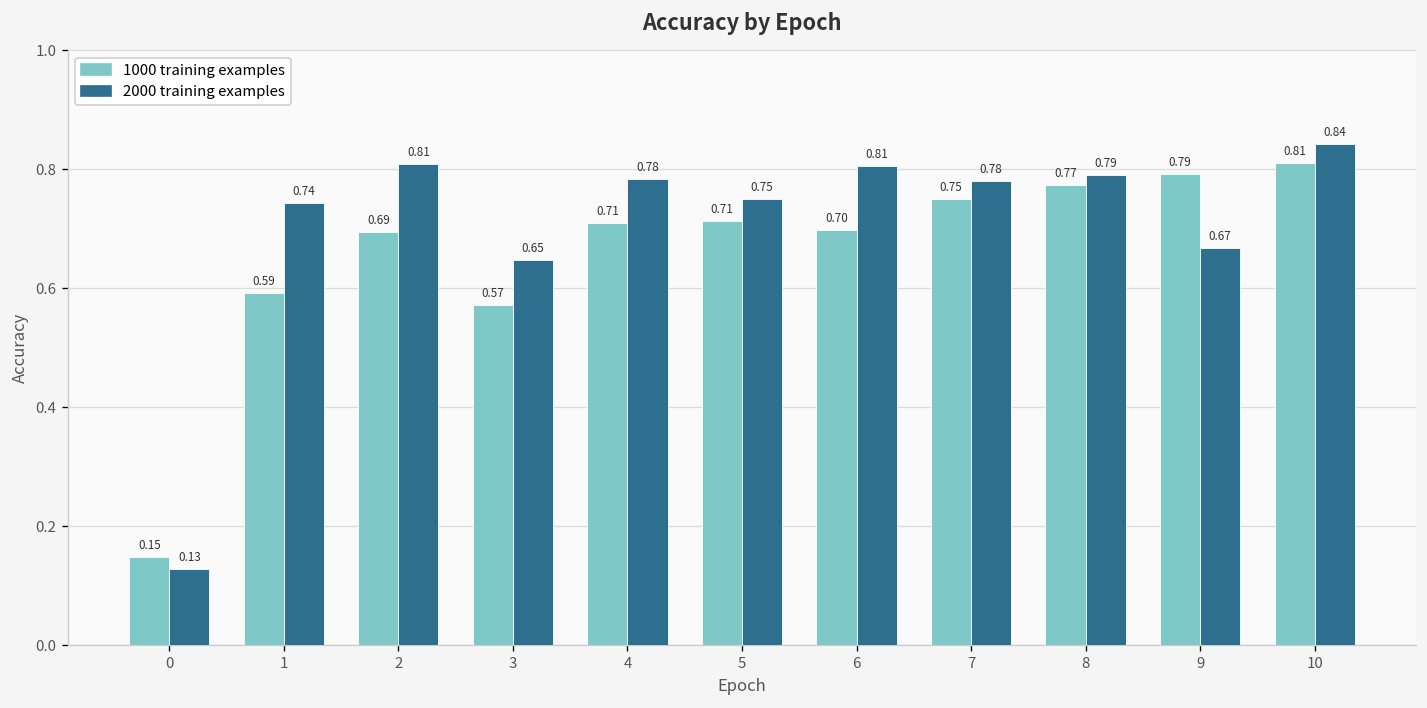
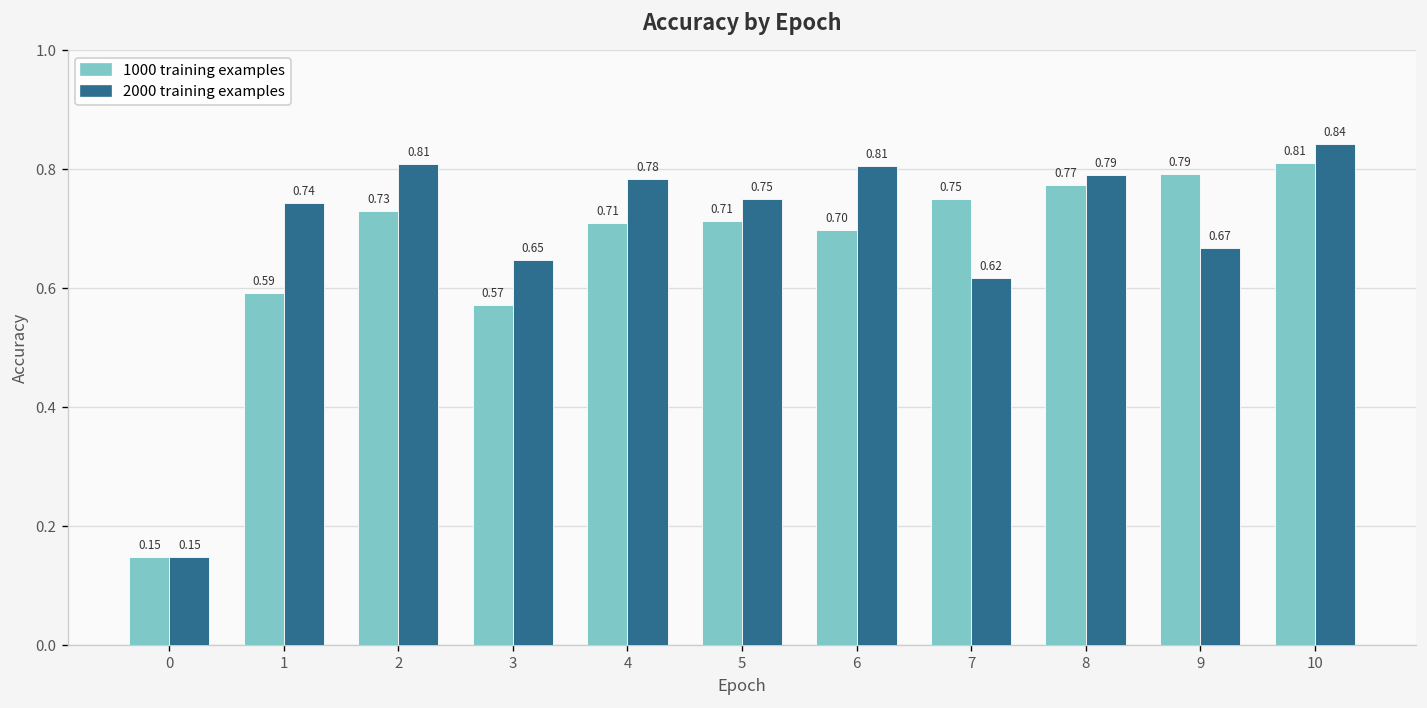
  {
    "1000 training examples": {
      "0": 0.15,
      "1": 0.59,
-     "2": 0.69,
+     "2": 0.73,
      "3": 0.57,
      "4": 0.71,
      "5": 0.71,
      "6": 0.70,
      "7": 0.75,
      "8": 0.77,
      "9": 0.79,
      "10": 0.81
    },
    "2000 training examples": {
-     "0": 0.13,
+     "0": 0.15,
      "1": 0.74,
      "2": 0.81,
      "3": 0.65,
      "4": 0.78,
      "5": 0.75,
      "6": 0.81,
-     "7": 0.78,
+     "7": 0.62,
      "8": 0.79,
      "9": 0.67,
      "10": 0.84
    }
  }
